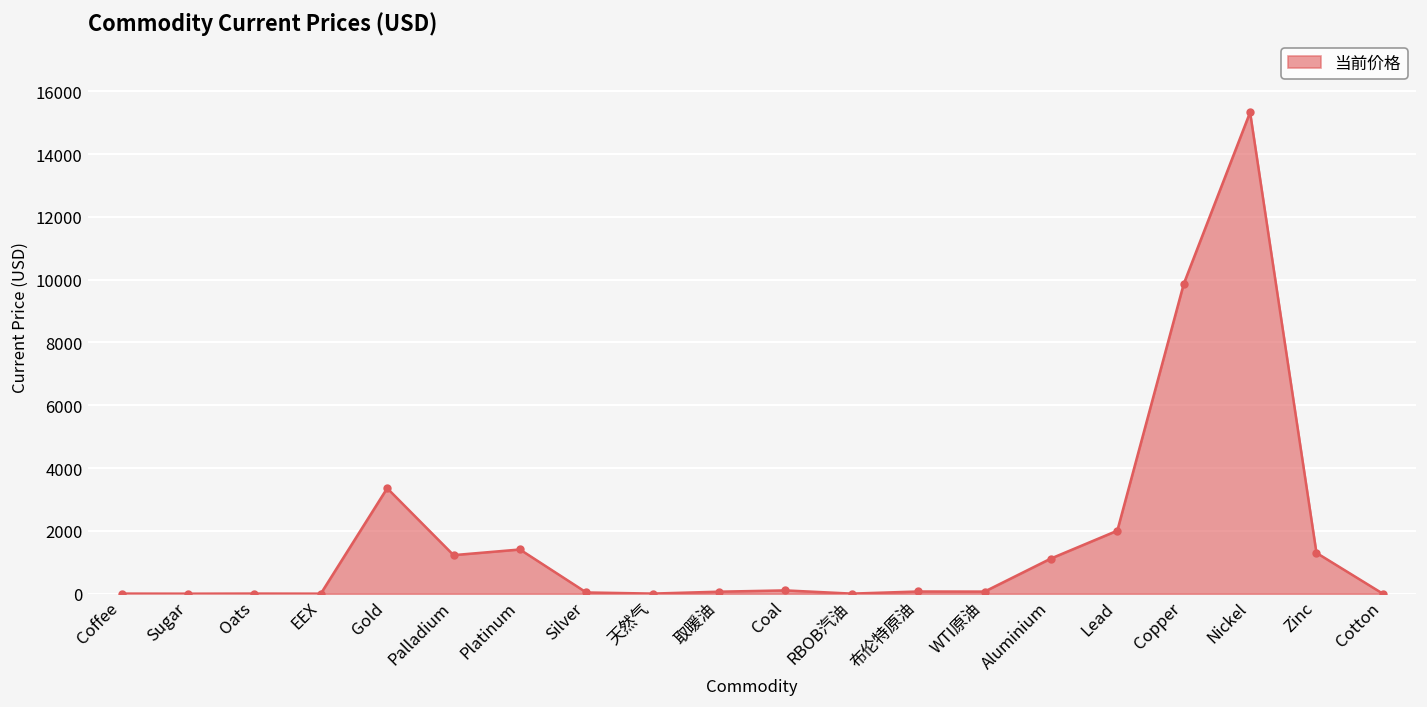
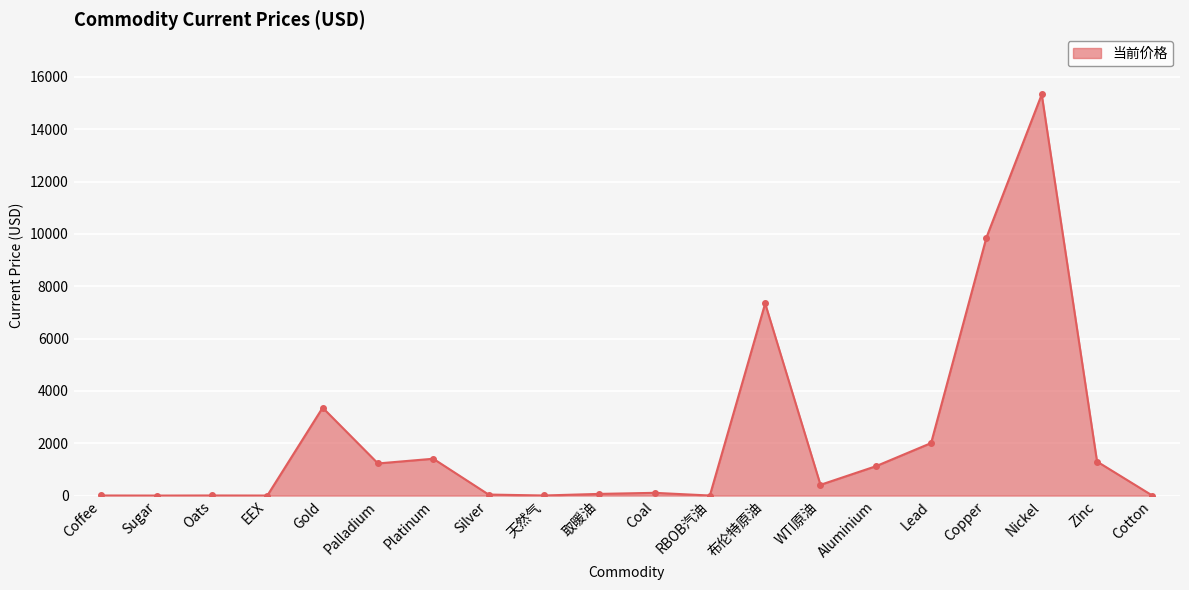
  {
    "Coffee": 0,
    "Sugar": 0,
    "Oats": 0,
    "EEX": 0,
    "Gold": 3400,
    "Palladium": 1200,
    "Platinum": 1400,
    "Silver": 0,
    "天然气": 0,
    "取暖油": 100,
    "Coal": 100,
    "RBOB汽油": 0,
-   "布伦特原油": 100,
-   "WTI原油": 100,
+   "布伦特原油": 7300,
+   "WTI原油": 400,
    "Aluminium": 1100,
    "Lead": 2000,
    "Copper": 9900,
    "Nickel": 15300,
    "Zinc": 1300,
    "Cotton": 0
  }
